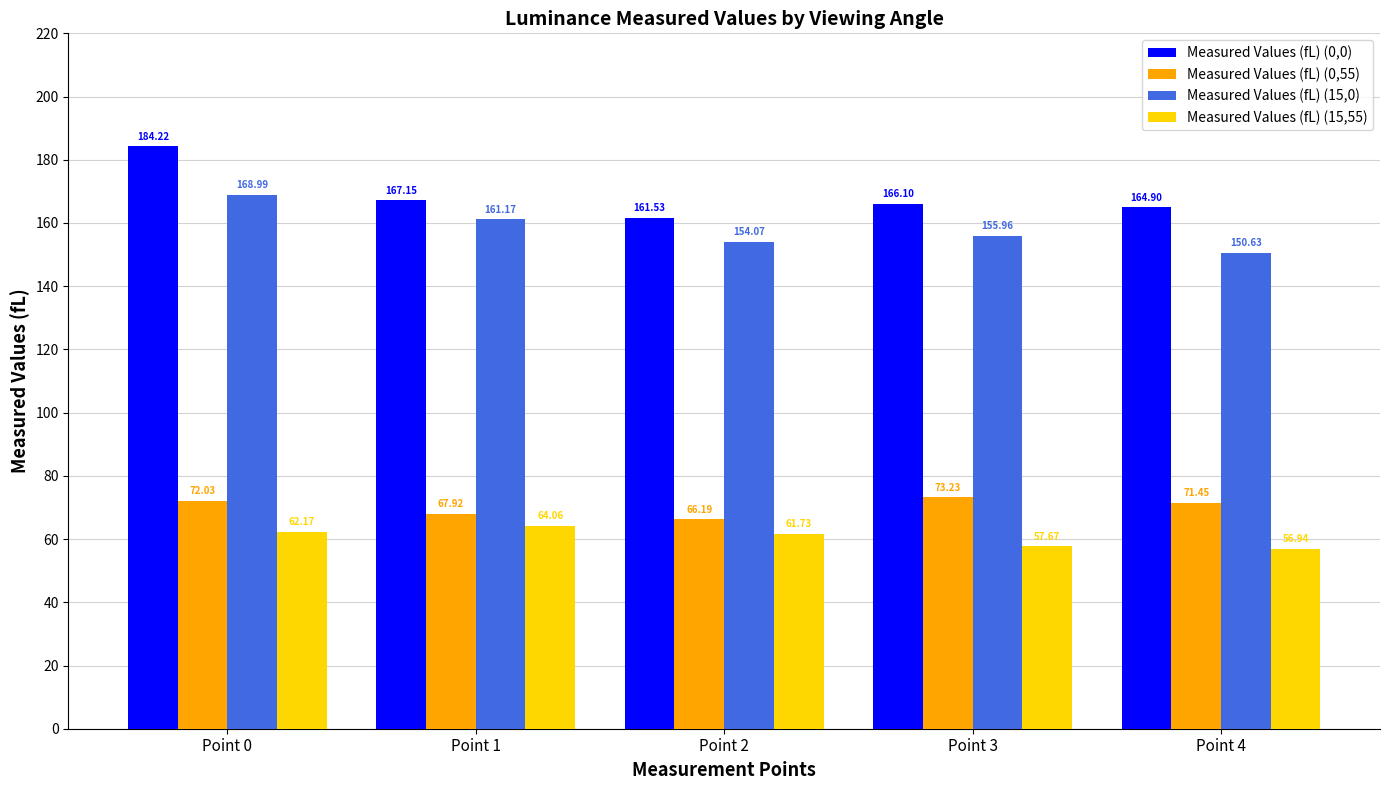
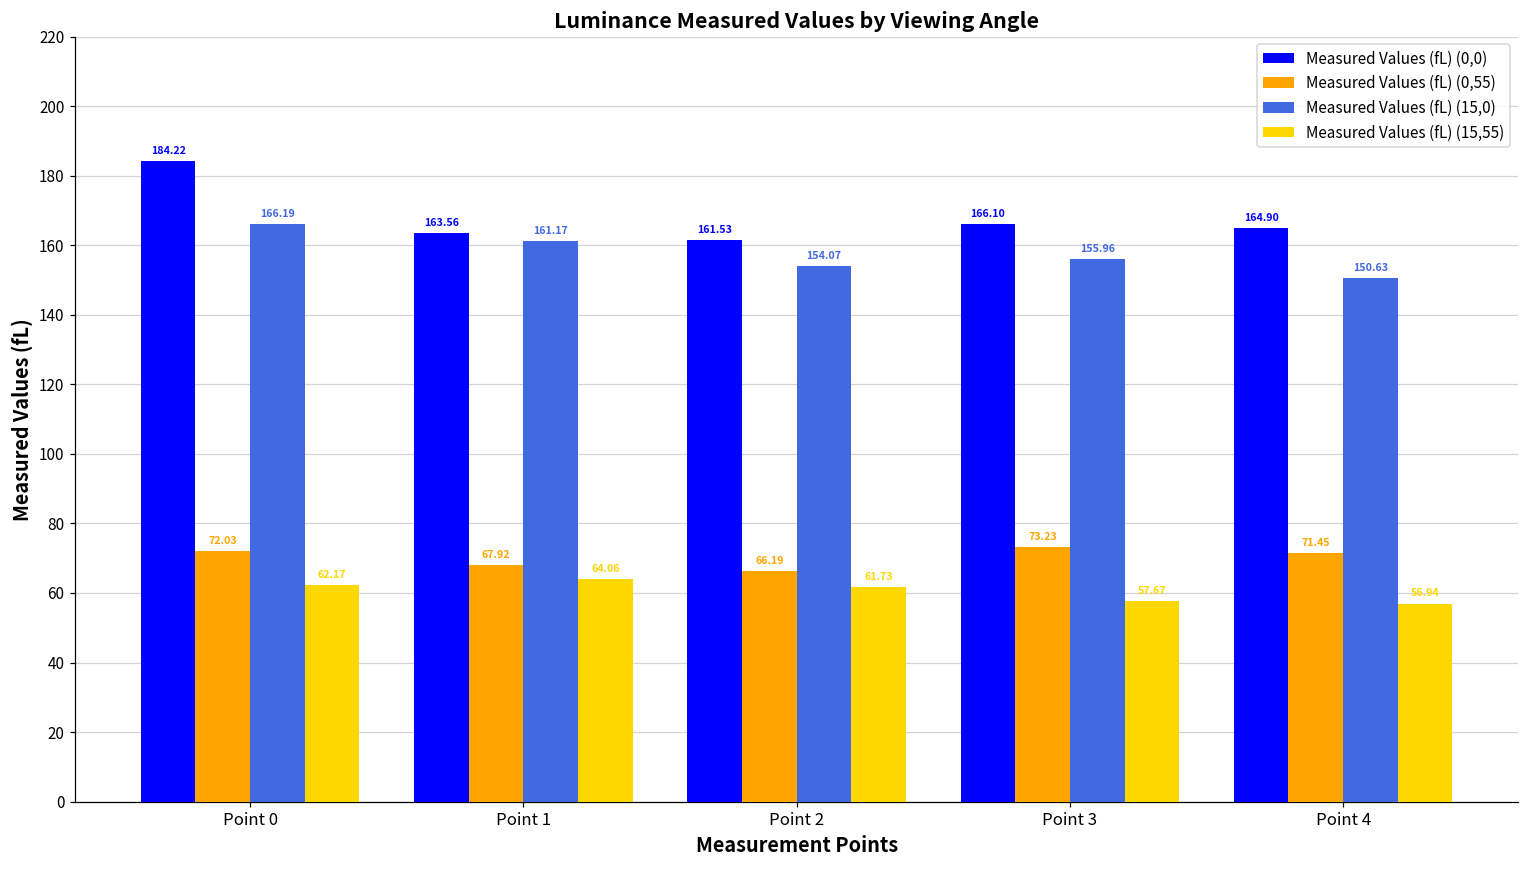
  {
    "Measured Values (fL) (0,0)": {
      "Point 0": 184.22,
-     "Point 1": 167.15,
+     "Point 1": 163.56,
      "Point 2": 161.53,
      "Point 3": 166.10,
      "Point 4": 164.90
    },
    "Measured Values (fL) (15,0)": {
-     "Point 0": 168.99,
+     "Point 0": 166.19,
      "Point 1": 161.17,
      "Point 2": 154.07,
      "Point 3": 155.96,
      "Point 4": 150.63
    }
  }
